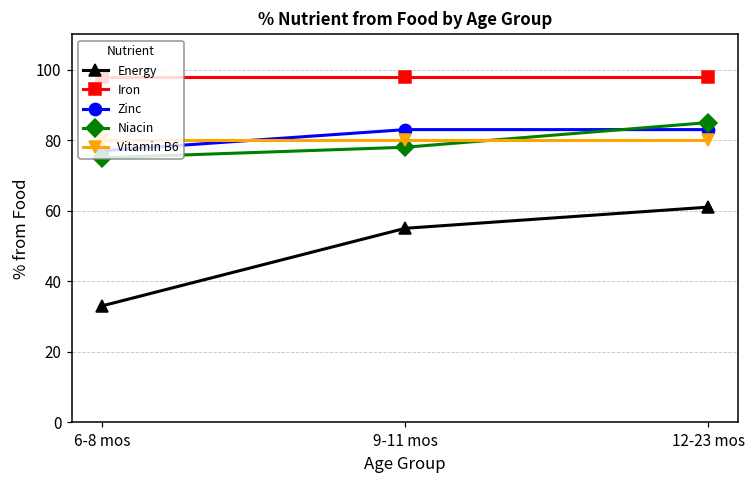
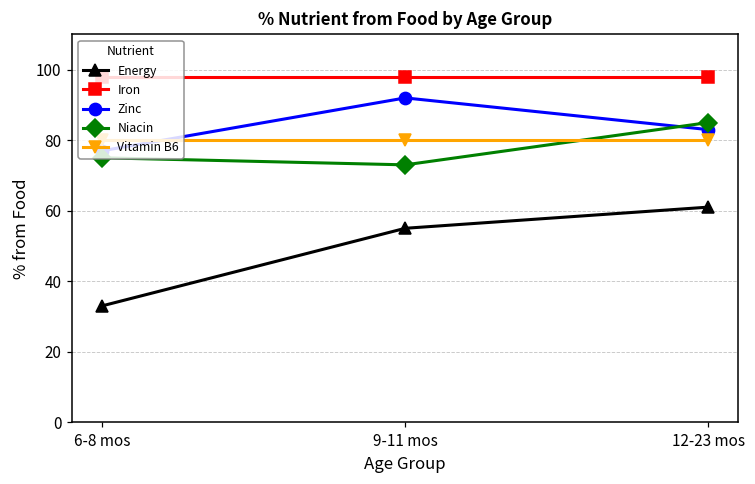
  {
    "Energy": {
      "6-8 mos": 33,
      "9-11 mos": 55,
      "12-23 mos": 61
    },
    "Iron": {
      "9-11 mos": 98,
      "12-23 mos": 98
    },
    "Zinc": {
      "6-8 mos": 77,
-     "9-11 mos": 83,
+     "9-11 mos": 92,
      "12-23 mos": 83
    },
    "Niacin": {
      "6-8 mos": 75,
-     "9-11 mos": 78,
+     "9-11 mos": 73,
      "12-23 mos": 85
    },
    "Vitamin B6": {
      "9-11 mos": 80,
      "12-23 mos": 80
    }
  }
